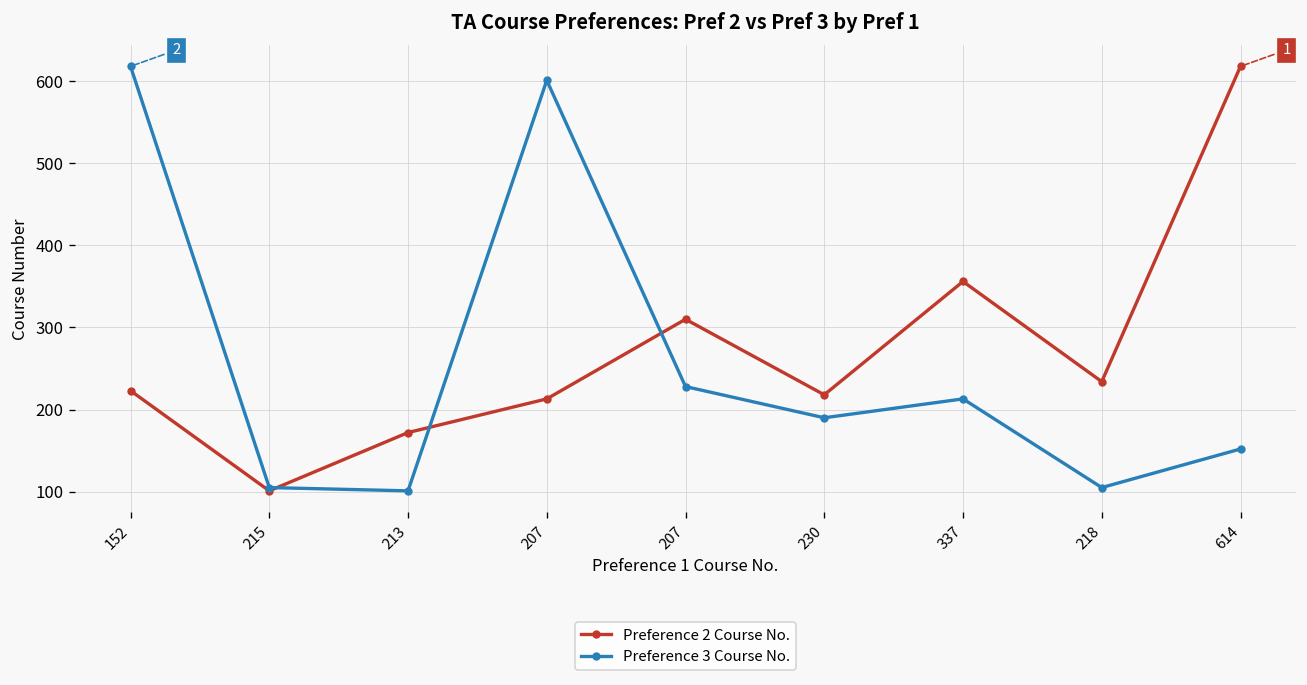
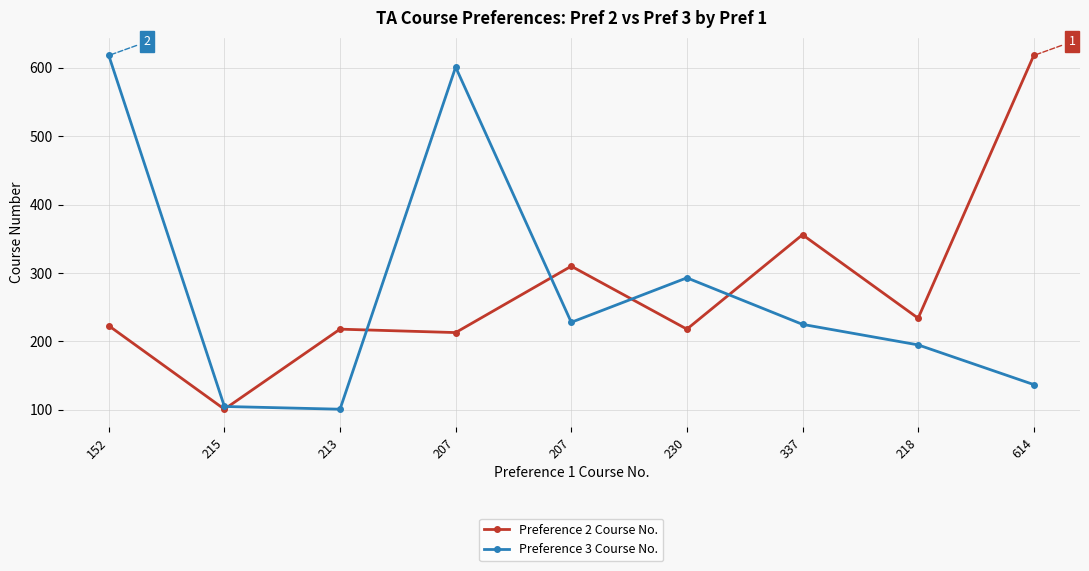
  {
    "Preference 2 Course No.": {
      "152": 220,
      "215": 100,
-     "213": 170,
+     "213": 220,
      "230": 220,
      "337": 360,
      "218": 230,
      "614": 620
    },
    "Preference 3 Course No.": {
      "152": 620,
      "215": 110,
      "213": 100,
-     "230": 190,
-     "337": 210,
-     "218": 110,
-     "614": 150
+     "230": 290,
+     "337": 230,
+     "218": 200,
+     "614": 140
    }
  }
